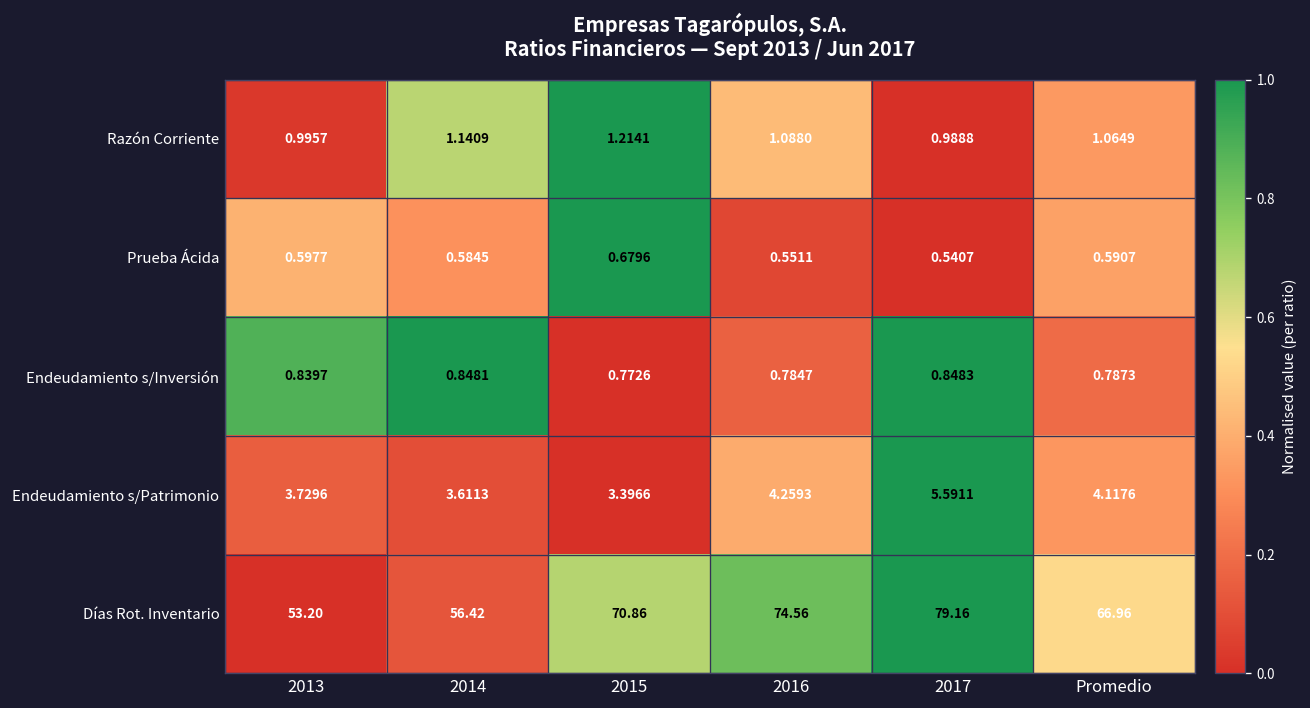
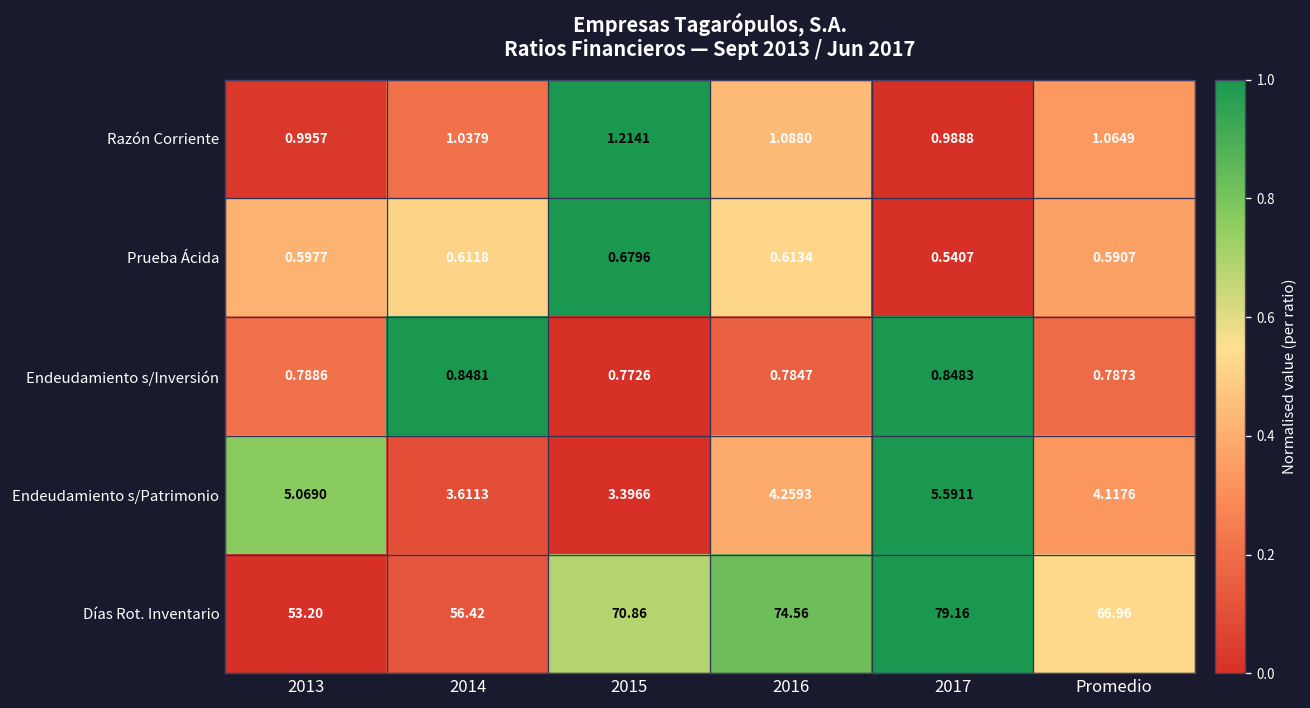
  {
    "Razón Corriente": {
      "2013": 0.9957,
-     "2014": 1.1409,
+     "2014": 1.0379,
      "2015": 1.2141,
      "2016": 1.0880,
      "2017": 0.9888,
      "Promedio": 1.0649
    },
    "Prueba Ácida": {
      "2013": 0.5977,
-     "2014": 0.5845,
+     "2014": 0.6118,
      "2015": 0.6796,
-     "2016": 0.5511,
+     "2016": 0.6134,
      "2017": 0.5407,
      "Promedio": 0.5907
    },
    "Endeudamiento s/Inversión": {
-     "2013": 0.8397,
+     "2013": 0.7886,
      "2014": 0.8481,
      "2015": 0.7726,
      "2016": 0.7847,
      "2017": 0.8483,
      "Promedio": 0.7873
    },
    "Endeudamiento s/Patrimonio": {
-     "2013": 3.7296,
+     "2013": 5.0690,
      "2014": 3.6113,
      "2015": 3.3966,
      "2016": 4.2593,
      "2017": 5.5911,
      "Promedio": 4.1176
    },
    "Días Rot. Inventario": {
      "2013": 53.20,
      "2014": 56.42,
      "2015": 70.86,
      "2016": 74.56,
      "2017": 79.16,
      "Promedio": 66.96
    }
  }
